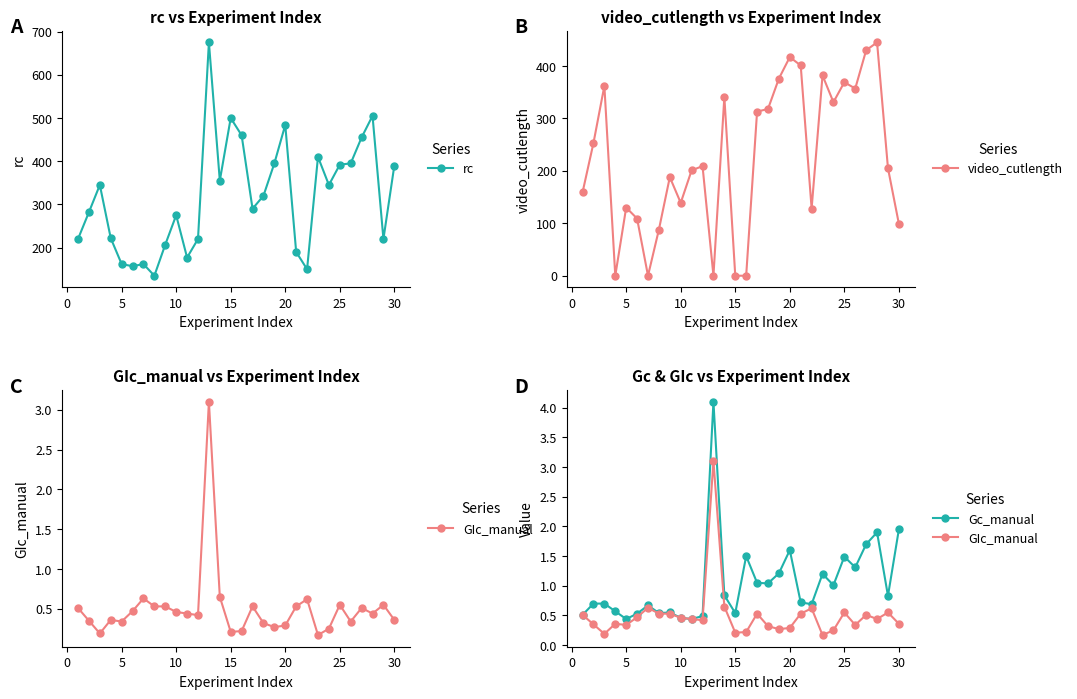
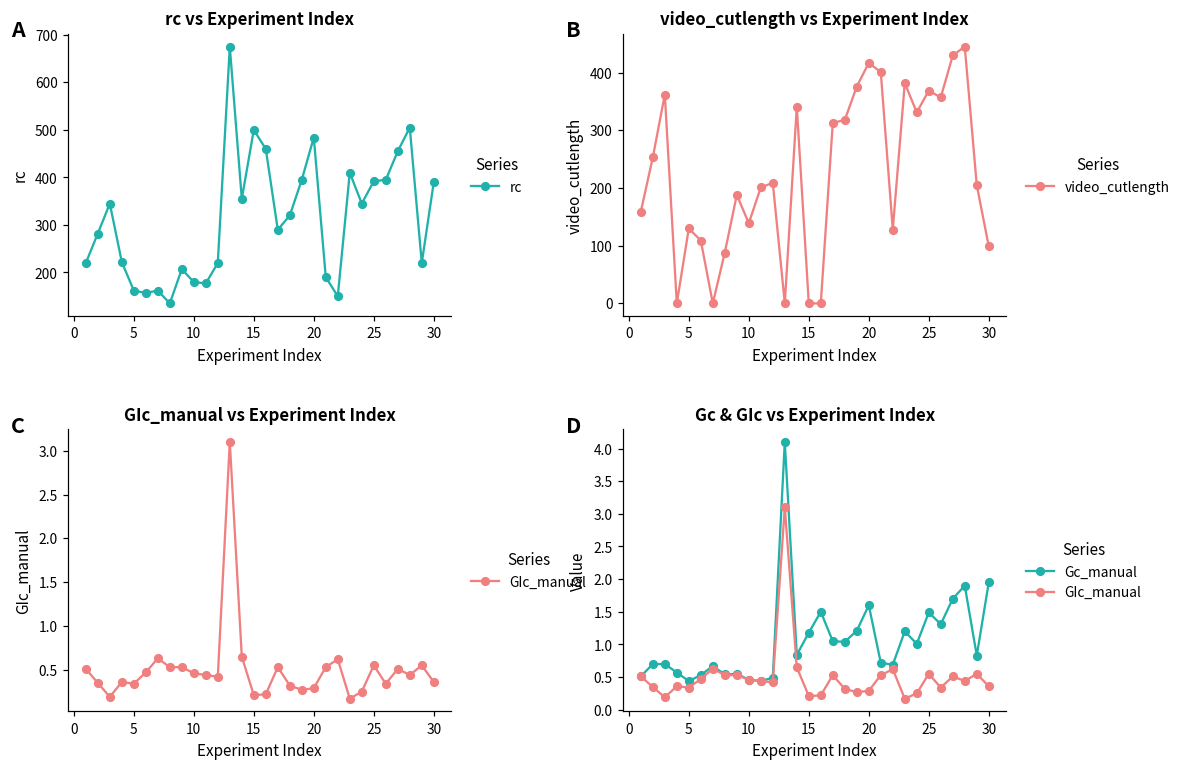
  {
    "rc vs Experiment Index": {
      "5": 160,
-     "10": 280,
+     "10": 180,
      "15": 500,
      "20": 480,
      "25": 390,
      "30": 390
    },
    "video_cutlength vs Experiment Index": {
      "5": 130,
      "10": 140,
      "15": 0,
      "20": 420,
      "25": 370,
      "30": 100
    },
    "GIc_manual vs Experiment Index": {
      "5": 0.3,
      "10": 0.5,
      "15": 0.2,
      "20": 0.3,
      "25": 0.6,
      "30": 0.4
    },
    "Gc & GIc vs Experiment Index": {
      "Gc_manual": {
        "5": 0.4,
-       "15": 0.5,
+       "15": 1.2,
        "20": 1.6,
        "25": 1.5,
        "30": 2.0
      },
      "GIc_manual": {
        "5": 0.3,
        "15": 0.2,
        "20": 0.3,
        "25": 0.6,
        "30": 0.4
      }
    }
  }
